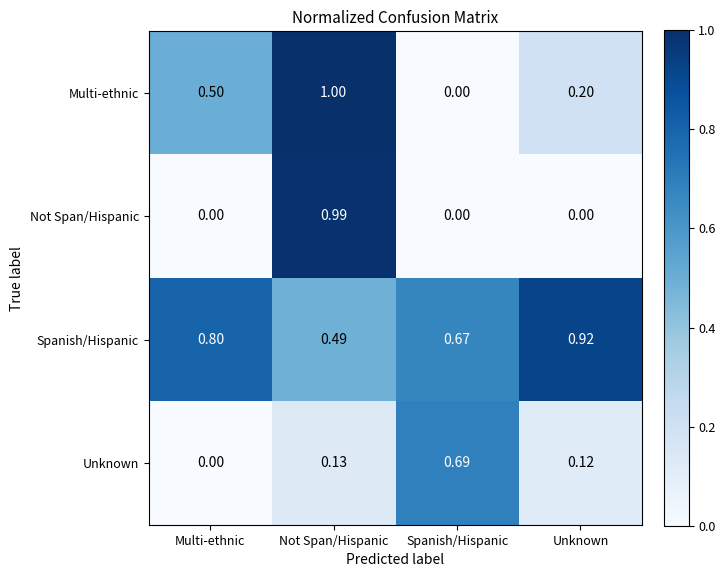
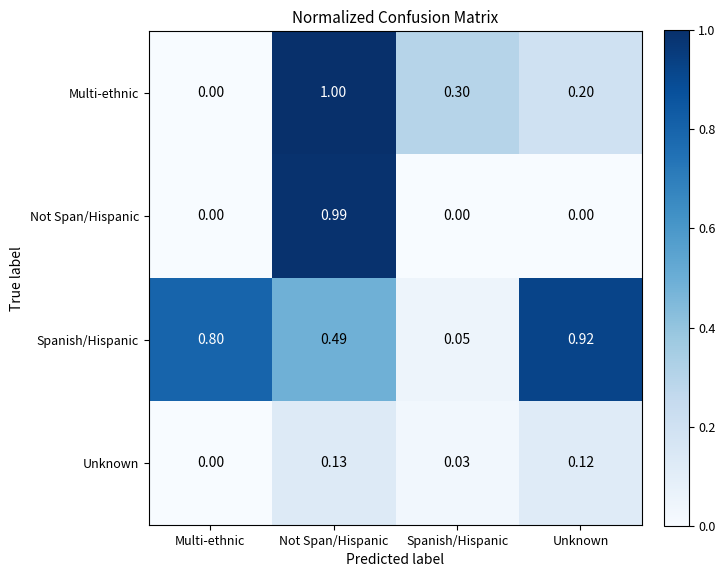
  {
    "Multi-ethnic": {
-     "Multi-ethnic": 0.50,
+     "Multi-ethnic": 0.00,
      "Not Span/Hispanic": 1.00,
-     "Spanish/Hispanic": 0.00,
+     "Spanish/Hispanic": 0.30,
      "Unknown": 0.20
    },
    "Not Span/Hispanic": {
      "Multi-ethnic": 0.00,
      "Not Span/Hispanic": 0.99,
      "Spanish/Hispanic": 0.00,
      "Unknown": 0.00
    },
    "Spanish/Hispanic": {
      "Multi-ethnic": 0.80,
      "Not Span/Hispanic": 0.49,
-     "Spanish/Hispanic": 0.67,
+     "Spanish/Hispanic": 0.05,
      "Unknown": 0.92
    },
    "Unknown": {
      "Multi-ethnic": 0.00,
      "Not Span/Hispanic": 0.13,
-     "Spanish/Hispanic": 0.69,
+     "Spanish/Hispanic": 0.03,
      "Unknown": 0.12
    }
  }
